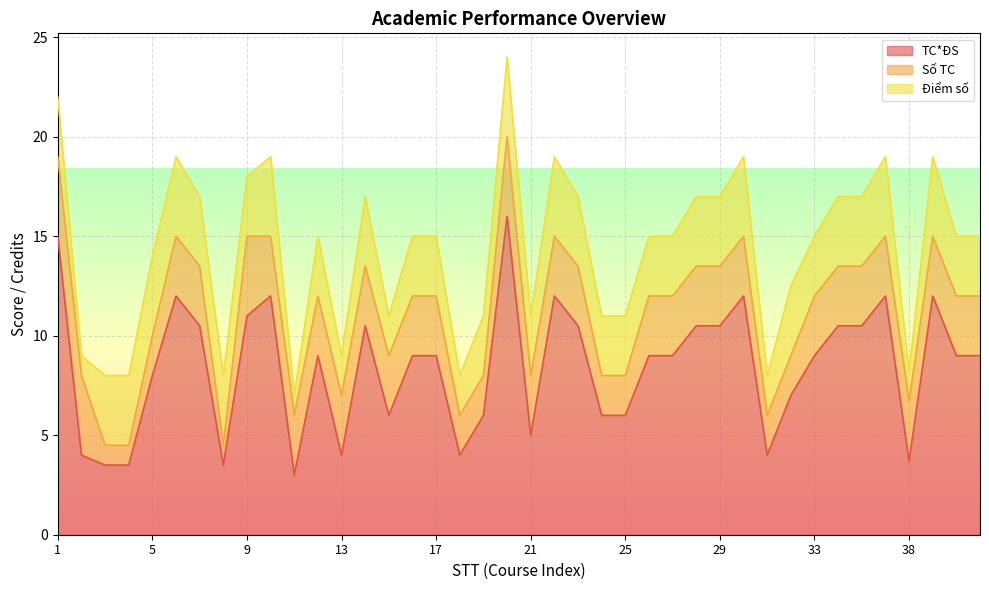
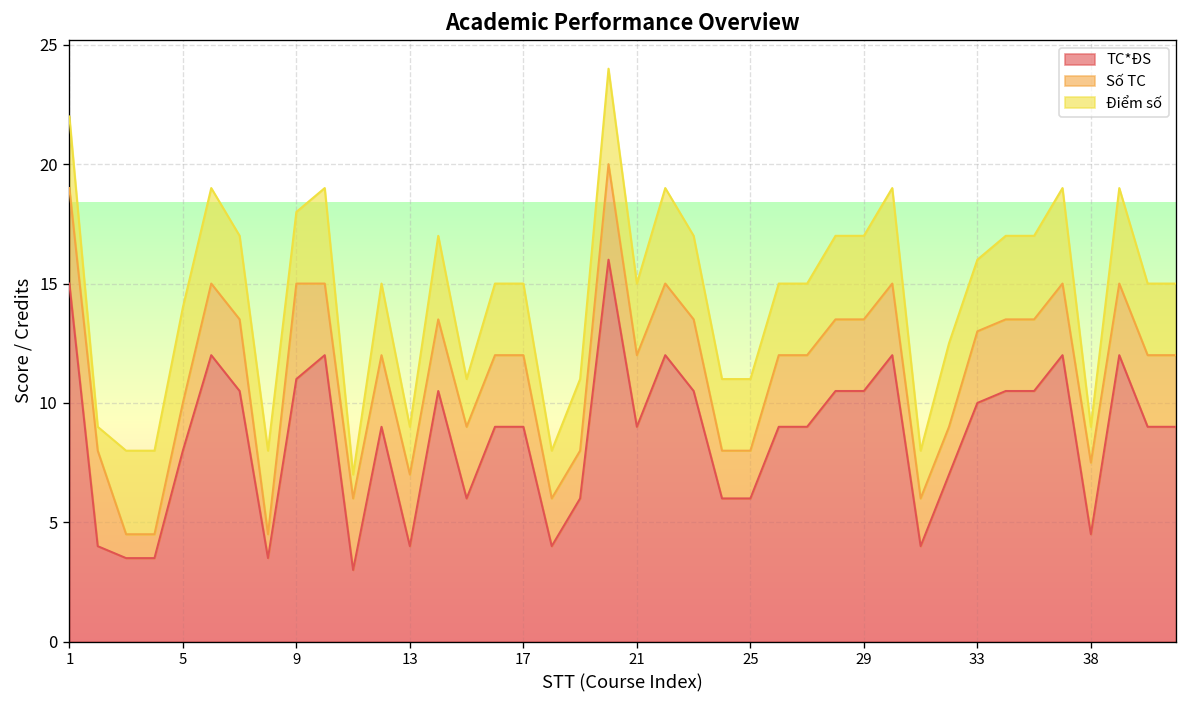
  {
    "TC*ĐS": {
      "1": 15.0,
      "5": 8.0,
      "9": 11.0,
      "13": 4.0,
      "17": 9.0,
-     "21": 5,
+     "21": 9,
      "25": 6.0,
      "29": 10.5,
-     "33": 9,
-     "38": 3.7
+     "33": 10,
+     "38": 4.5
    }
  }
